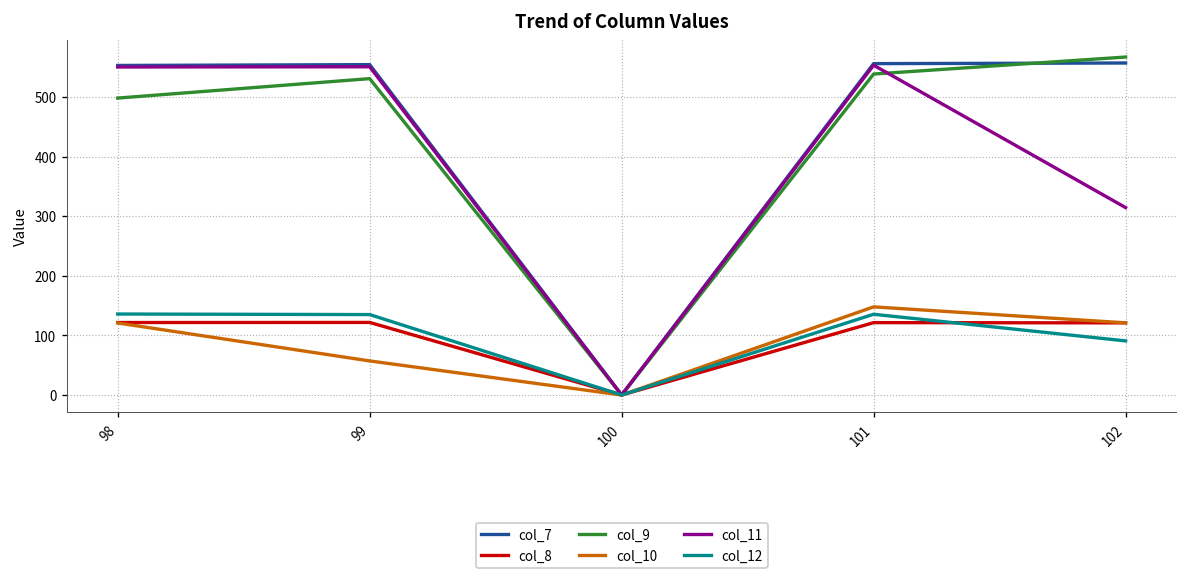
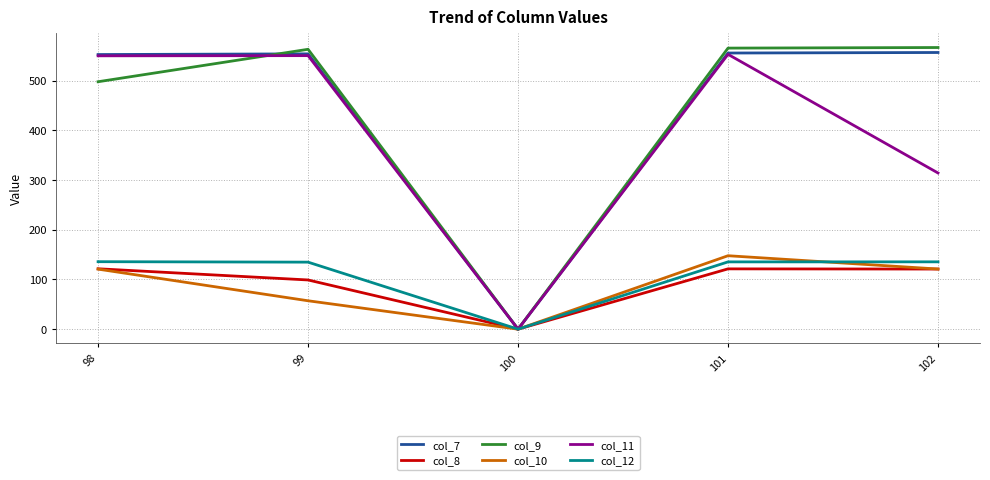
  {
    "col_7": {
      "102": 560
    },
    "col_8": {
-     "99": 120,
+     "99": 100,
      "101": 120
    },
    "col_9": {
      "98": 500,
-     "99": 530,
-     "101": 540,
+     "99": 560,
+     "101": 570,
      "102": 570
    },
    "col_10": {
      "99": 60,
      "101": 150
    },
    "col_11": {
      "102": 310
    },
    "col_12": {
      "98": 140,
      "99": 130,
      "101": 140,
-     "102": 90
+     "102": 140
    }
  }
